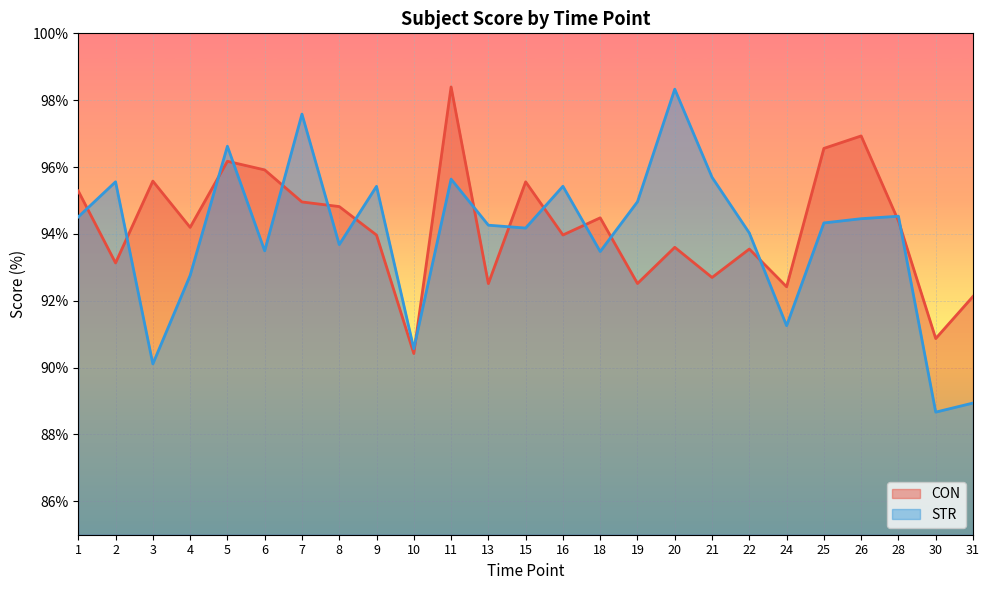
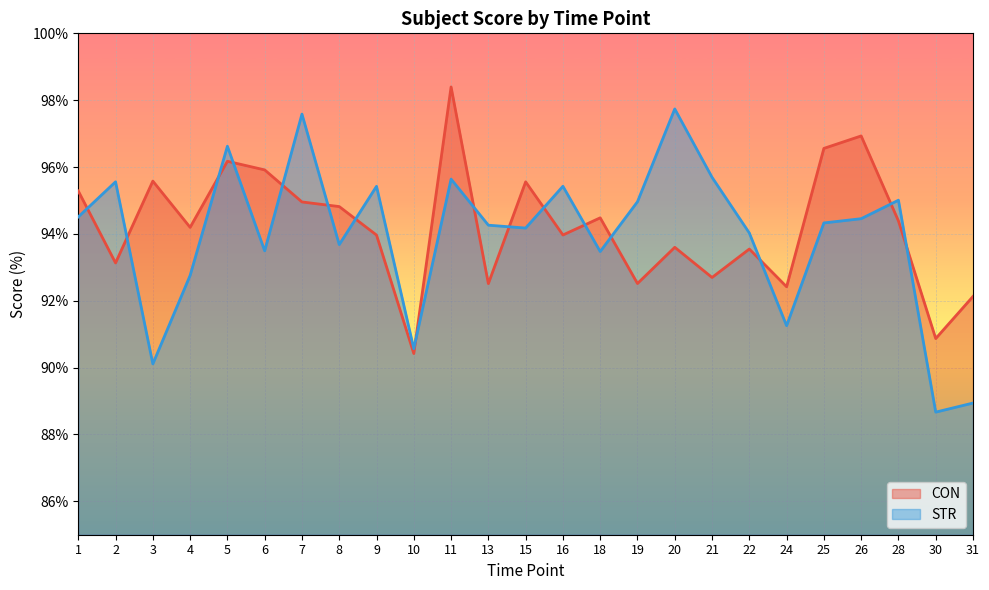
  {
    "CON": {
      "1": "95.3%",
      "2": "93.1%",
      "3": "95.6%",
      "4": "94.2%",
      "5": "96.2%",
      "6": "95.9%",
      "7": "95.0%",
      "8": "94.8%",
      "9": "94.0%",
      "10": "90.4%",
      "11": "98.4%",
      "13": "92.5%",
      "15": "95.6%",
      "16": "94.0%",
      "18": "94.5%",
      "19": "92.5%",
      "20": "93.6%",
      "21": "92.7%",
      "22": "93.5%",
      "24": "92.4%",
      "25": "96.6%",
      "26": "96.9%",
      "28": "94.4%",
      "30": "90.9%",
      "31": "92.1%"
    },
    "STR": {
      "1": "94.5%",
      "2": "95.6%",
      "3": "90.1%",
      "4": "92.8%",
      "5": "96.6%",
      "6": "93.5%",
      "7": "97.6%",
      "8": "93.7%",
      "9": "95.4%",
      "10": "90.6%",
      "11": "95.6%",
      "13": "94.3%",
      "15": "94.2%",
      "16": "95.4%",
      "18": "93.5%",
      "19": "95.0%",
-     "20": "98.3%",
+     "20": "97.7%",
      "21": "95.7%",
      "22": "94.0%",
      "24": "91.3%",
      "25": "94.3%",
      "26": "94.5%",
-     "28": "94.5%",
+     "28": "95.0%",
      "30": "88.7%",
      "31": "88.9%"
    }
  }
